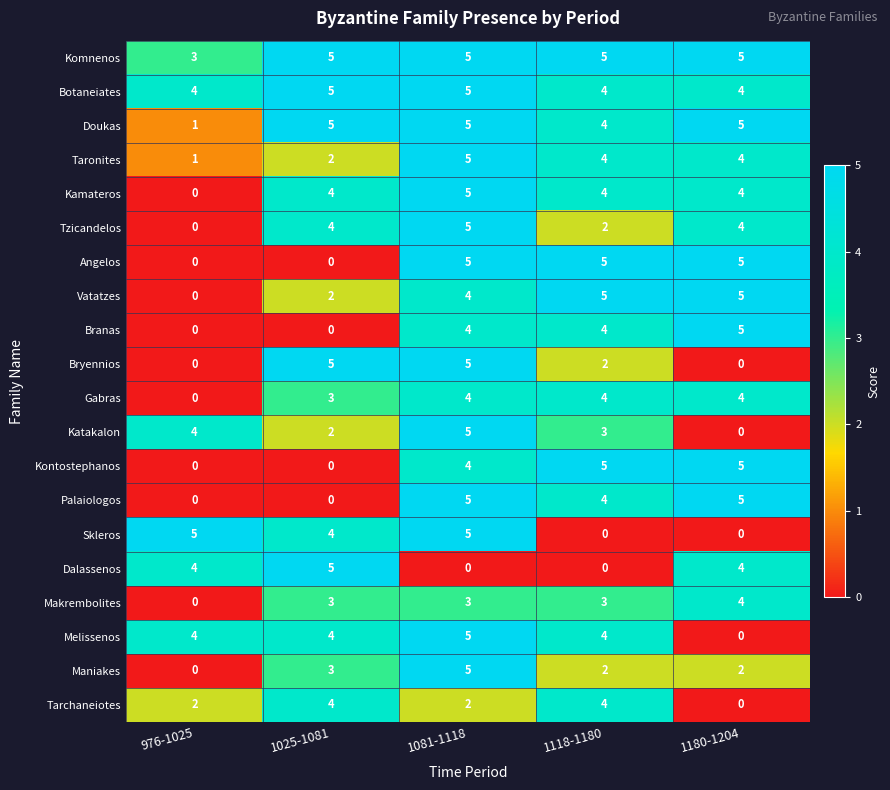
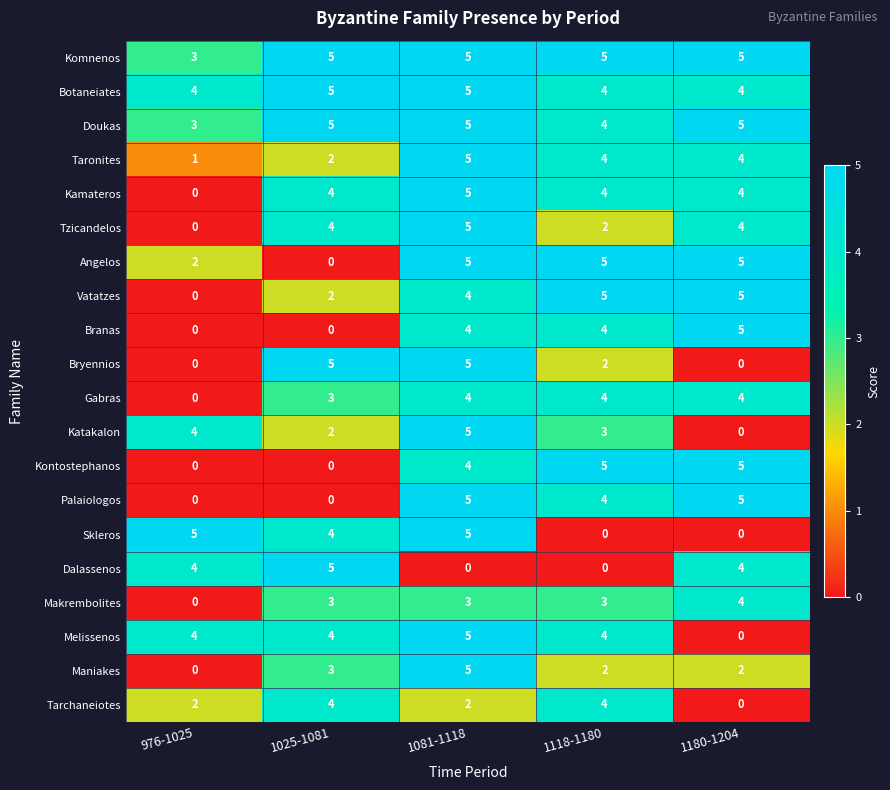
  {
    "Komnenos": {
      "976-1025": 3,
      "1025-1081": 5,
      "1081-1118": 5,
      "1118-1180": 5,
      "1180-1204": 5
    },
    "Botaneiates": {
      "976-1025": 4,
      "1025-1081": 5,
      "1081-1118": 5,
      "1118-1180": 4,
      "1180-1204": 4
    },
    "Doukas": {
-     "976-1025": 1,
+     "976-1025": 3,
      "1025-1081": 5,
      "1081-1118": 5,
      "1118-1180": 4,
      "1180-1204": 5
    },
    "Taronites": {
      "976-1025": 1,
      "1025-1081": 2,
      "1081-1118": 5,
      "1118-1180": 4,
      "1180-1204": 4
    },
    "Kamateros": {
      "976-1025": 0,
      "1025-1081": 4,
      "1081-1118": 5,
      "1118-1180": 4,
      "1180-1204": 4
    },
    "Tzicandelos": {
      "976-1025": 0,
      "1025-1081": 4,
      "1081-1118": 5,
      "1118-1180": 2,
      "1180-1204": 4
    },
    "Angelos": {
-     "976-1025": 0,
+     "976-1025": 2,
      "1025-1081": 0,
      "1081-1118": 5,
      "1118-1180": 5,
      "1180-1204": 5
    },
    "Vatatzes": {
      "976-1025": 0,
      "1025-1081": 2,
      "1081-1118": 4,
      "1118-1180": 5,
      "1180-1204": 5
    },
    "Branas": {
      "976-1025": 0,
      "1025-1081": 0,
      "1081-1118": 4,
      "1118-1180": 4,
      "1180-1204": 5
    },
    "Bryennios": {
      "976-1025": 0,
      "1025-1081": 5,
      "1081-1118": 5,
      "1118-1180": 2,
      "1180-1204": 0
    },
    "Gabras": {
      "976-1025": 0,
      "1025-1081": 3,
      "1081-1118": 4,
      "1118-1180": 4,
      "1180-1204": 4
    },
    "Katakalon": {
      "976-1025": 4,
      "1025-1081": 2,
      "1081-1118": 5,
      "1118-1180": 3,
      "1180-1204": 0
    },
    "Kontostephanos": {
      "976-1025": 0,
      "1025-1081": 0,
      "1081-1118": 4,
      "1118-1180": 5,
      "1180-1204": 5
    },
    "Palaiologos": {
      "976-1025": 0,
      "1025-1081": 0,
      "1081-1118": 5,
      "1118-1180": 4,
      "1180-1204": 5
    },
    "Skleros": {
      "976-1025": 5,
      "1025-1081": 4,
      "1081-1118": 5,
      "1118-1180": 0,
      "1180-1204": 0
    },
    "Dalassenos": {
      "976-1025": 4,
      "1025-1081": 5,
      "1081-1118": 0,
      "1118-1180": 0,
      "1180-1204": 4
    },
    "Makrembolites": {
      "976-1025": 0,
      "1025-1081": 3,
      "1081-1118": 3,
      "1118-1180": 3,
      "1180-1204": 4
    },
    "Melissenos": {
      "976-1025": 4,
      "1025-1081": 4,
      "1081-1118": 5,
      "1118-1180": 4,
      "1180-1204": 0
    },
    "Maniakes": {
      "976-1025": 0,
      "1025-1081": 3,
      "1081-1118": 5,
      "1118-1180": 2,
      "1180-1204": 2
    },
    "Tarchaneiotes": {
      "976-1025": 2,
      "1025-1081": 4,
      "1081-1118": 2,
      "1118-1180": 4,
      "1180-1204": 0
    }
  }
